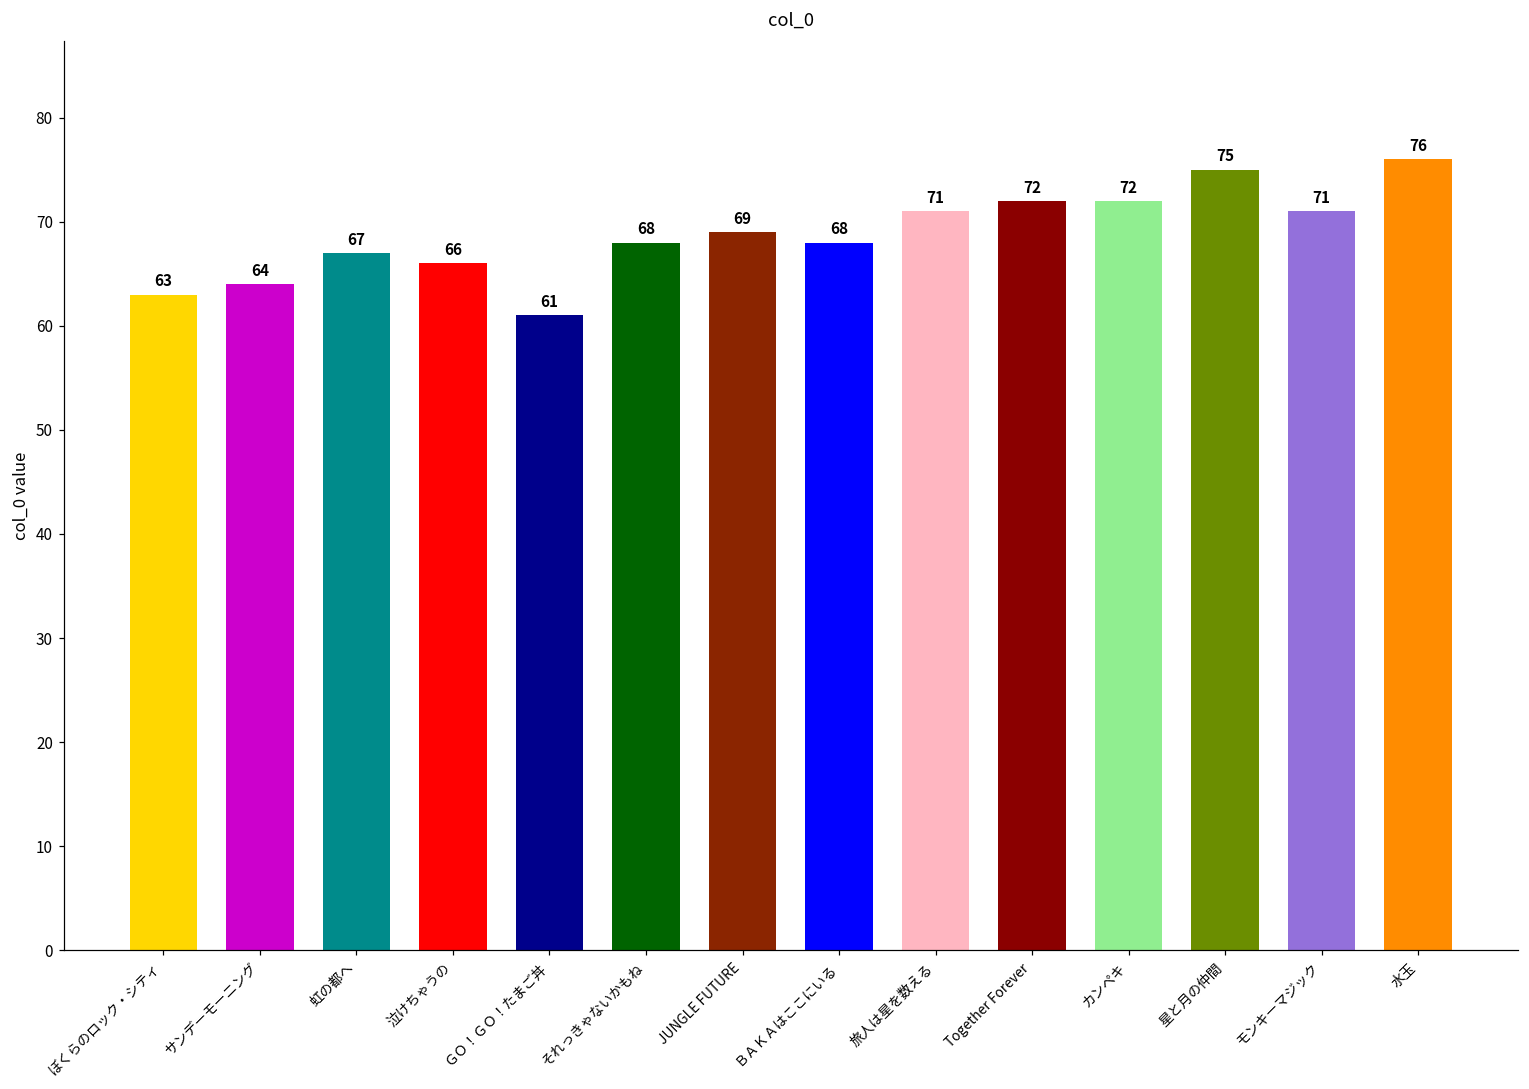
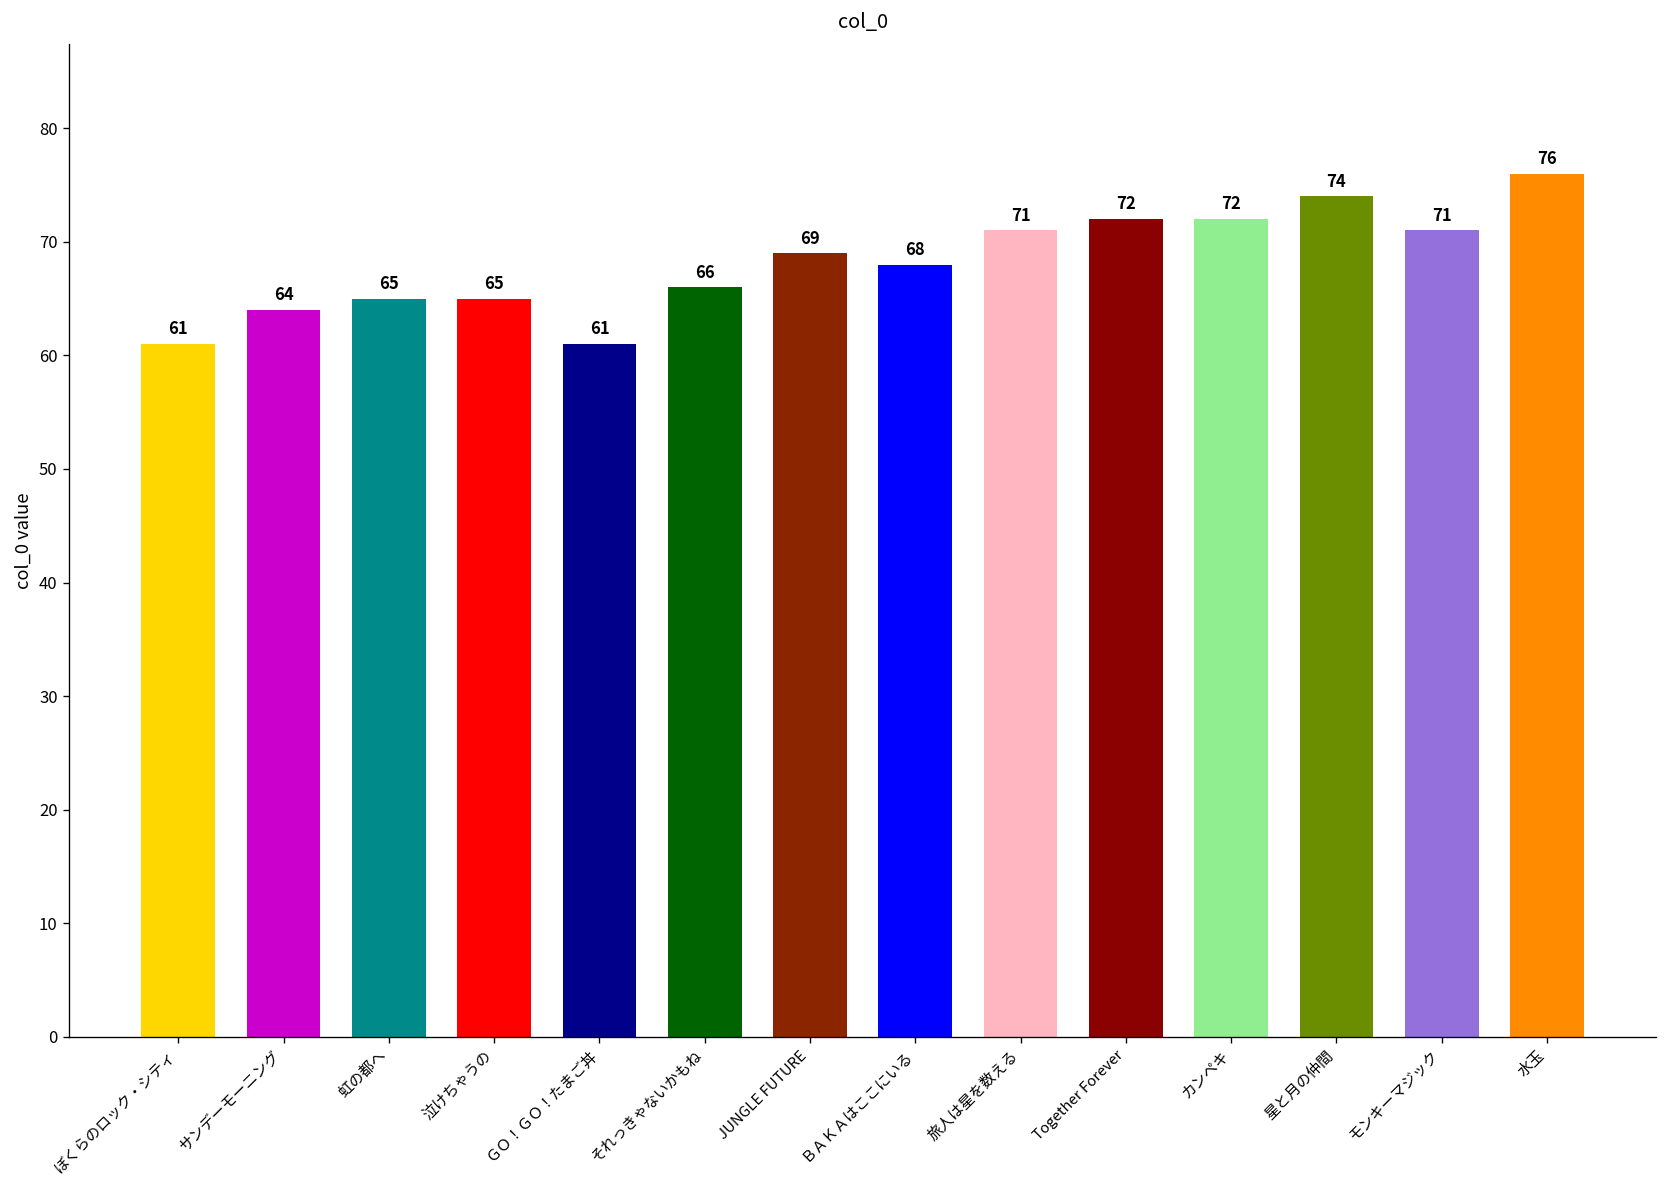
  {
-   "ぼくらのロック・シティ": 63,
+   "ぼくらのロック・シティ": 61,
    "サンデーモーニング": 64,
-   "虹の都へ": 67,
-   "泣けちゃうの": 66,
+   "虹の都へ": 65,
+   "泣けちゃうの": 65,
    "ＧＯ！ＧＯ！たまご丼": 61,
-   "それっきゃないかもね": 68,
+   "それっきゃないかもね": 66,
    "JUNGLE FUTURE": 69,
    "ＢＡＫＡはここにいる": 68,
    "旅人は星を数える": 71,
    "Together Forever": 72,
    "カンペキ": 72,
-   "星と月の仲間": 75,
+   "星と月の仲間": 74,
    "モンキーマジック": 71,
    "水玉": 76
  }
